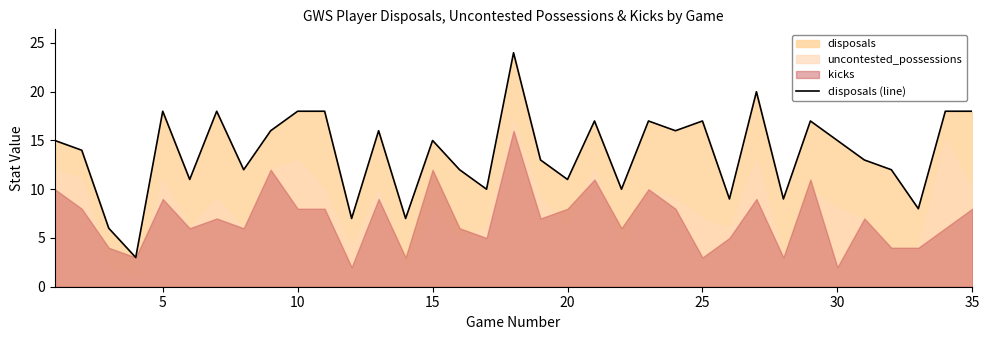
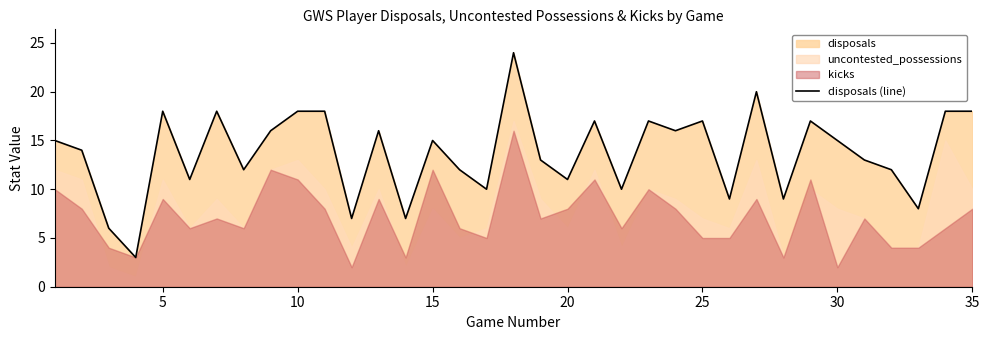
  {
    "kicks": {
      "5": 9,
-     "10": 8,
+     "10": 11,
      "15": 12,
      "20": 8,
-     "25": 3,
+     "25": 5,
      "30": 2,
      "35": 8
    }
  }
